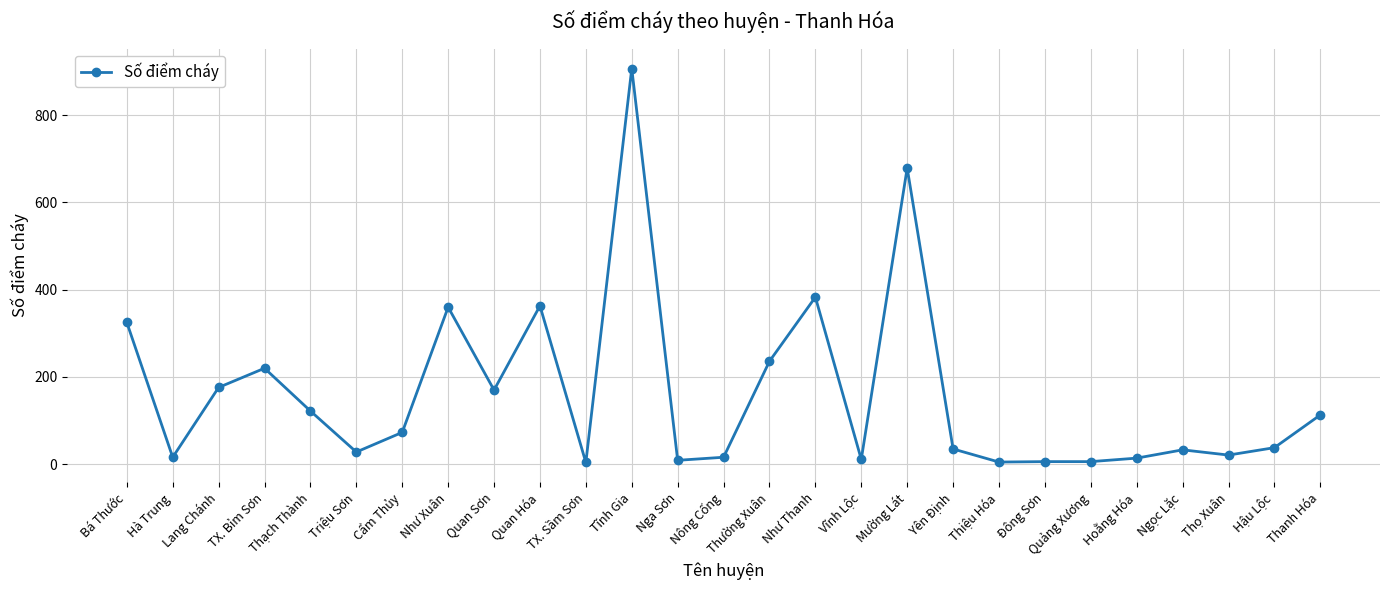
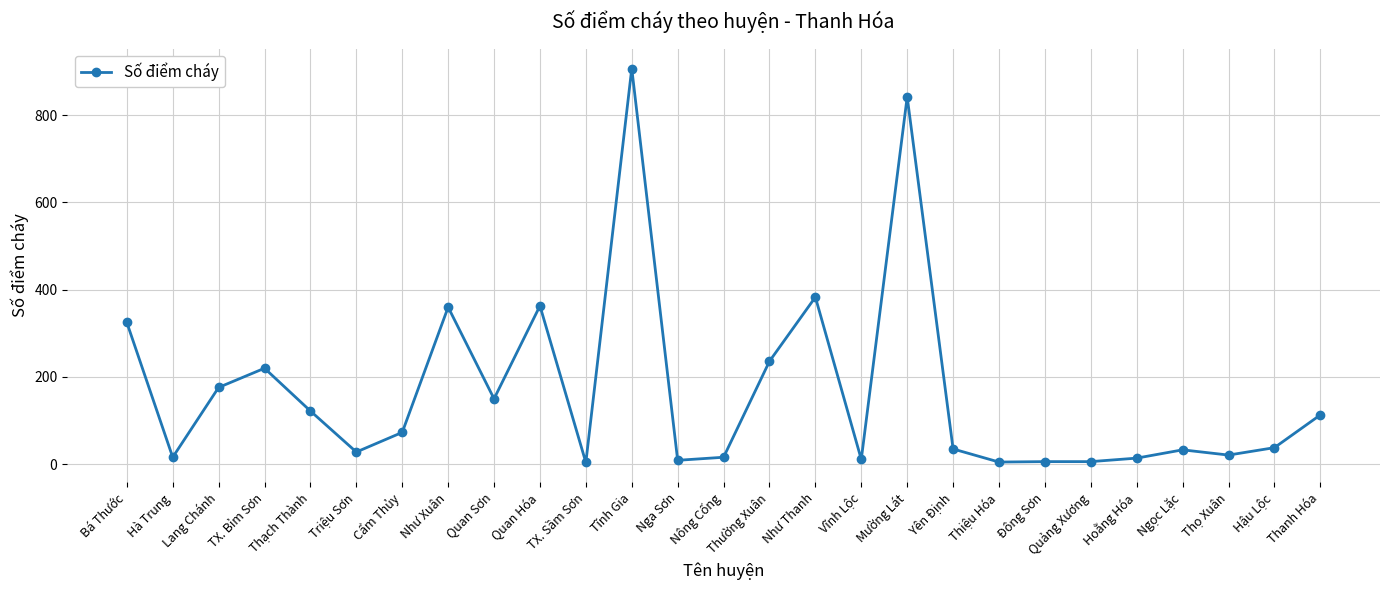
  {
    "Bá Thước": 330,
    "Hà Trung": 20,
    "Lang Chánh": 180,
    "TX. Bỉm Sơn": 220,
    "Thạch Thành": 120,
    "Triệu Sơn": 30,
    "Cẩm Thủy": 70,
    "Như Xuân": 360,
-   "Quan Sơn": 170,
+   "Quan Sơn": 150,
    "Quan Hóa": 360,
    "TX. Sầm Sơn": 0,
    "Tĩnh Gia": 910,
    "Nga Sơn": 10,
    "Nông Cống": 20,
    "Thường Xuân": 240,
    "Như Thanh": 380,
    "Vĩnh Lộc": 10,
-   "Mường Lát": 680,
+   "Mường Lát": 840,
    "Yên Định": 40,
    "Thiệu Hóa": 10,
    "Đông Sơn": 10,
    "Quảng Xương": 10,
    "Hoằng Hóa": 10,
    "Ngọc Lặc": 30,
    "Thọ Xuân": 20,
    "Hậu Lộc": 40,
    "Thanh Hóa": 110
  }
